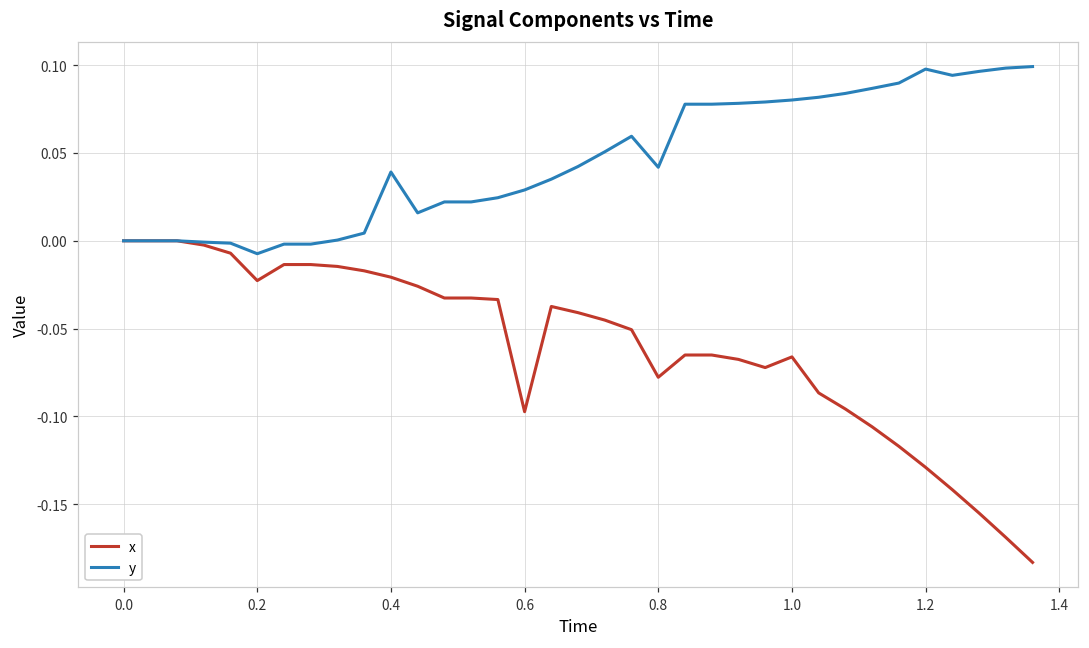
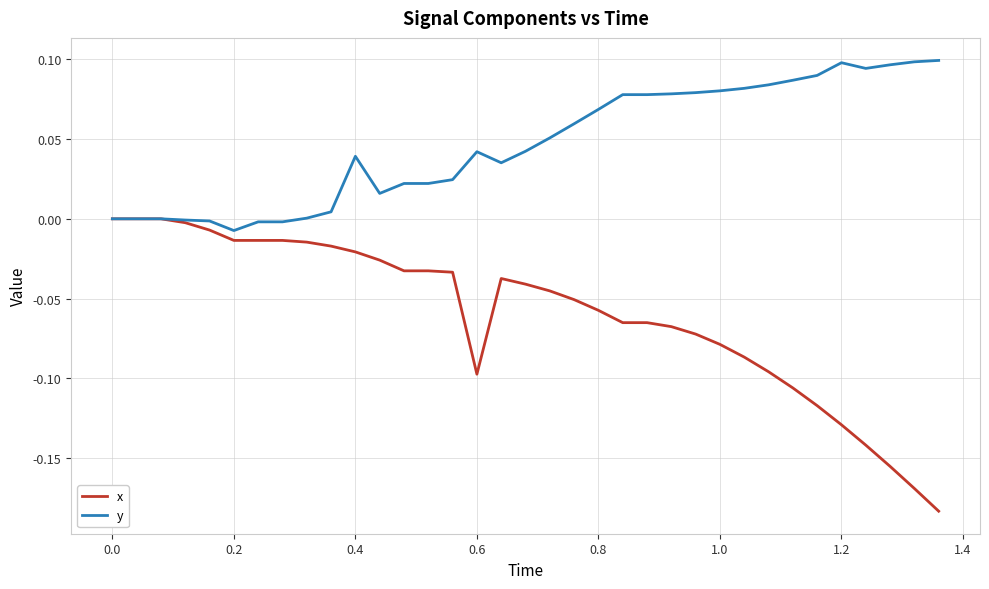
  {
    "x": {
-     "0.2": -0.023,
+     "0.2": -0.014,
      "0.4": -0.021,
      "0.6": -0.097,
-     "0.8": -0.078,
-     "1.0": -0.066,
+     "0.8": -0.057,
+     "1.0": -0.079,
      "1.2": -0.129
    },
    "y": {
      "0.2": -0.007,
      "0.4": 0.039,
-     "0.6": 0.029,
-     "0.8": 0.042,
+     "0.6": 0.042,
+     "0.8": 0.069,
      "1.0": 0.080,
      "1.2": 0.098
    }
  }
